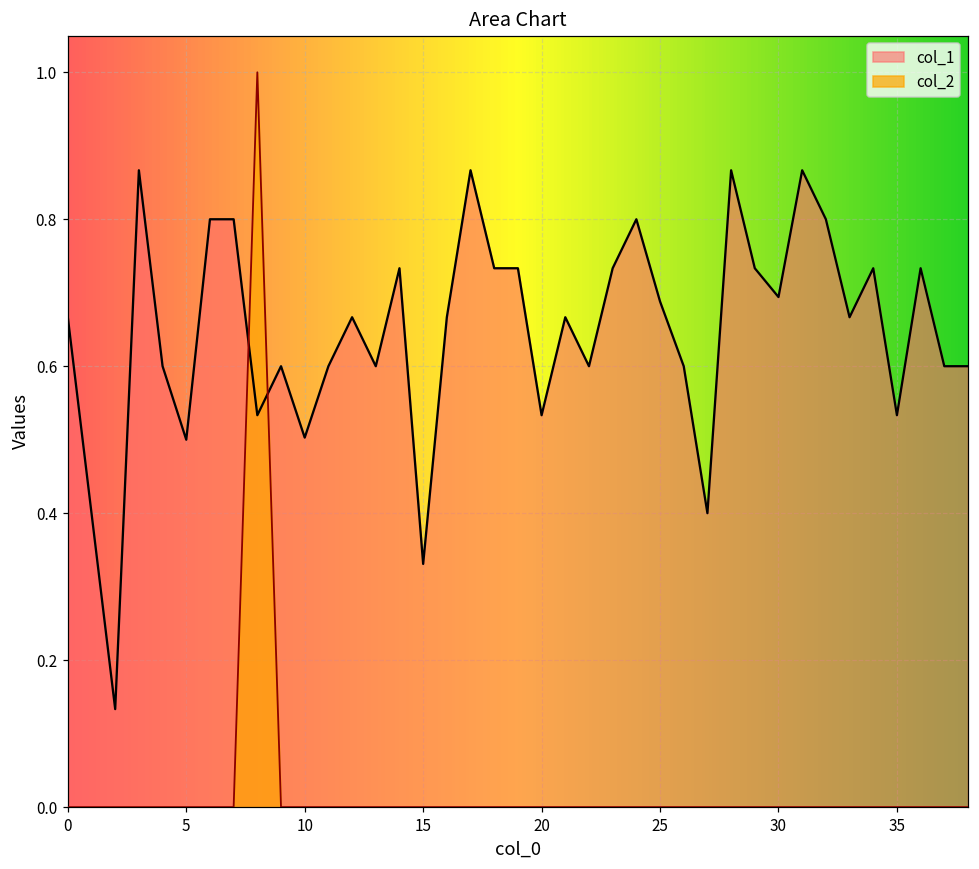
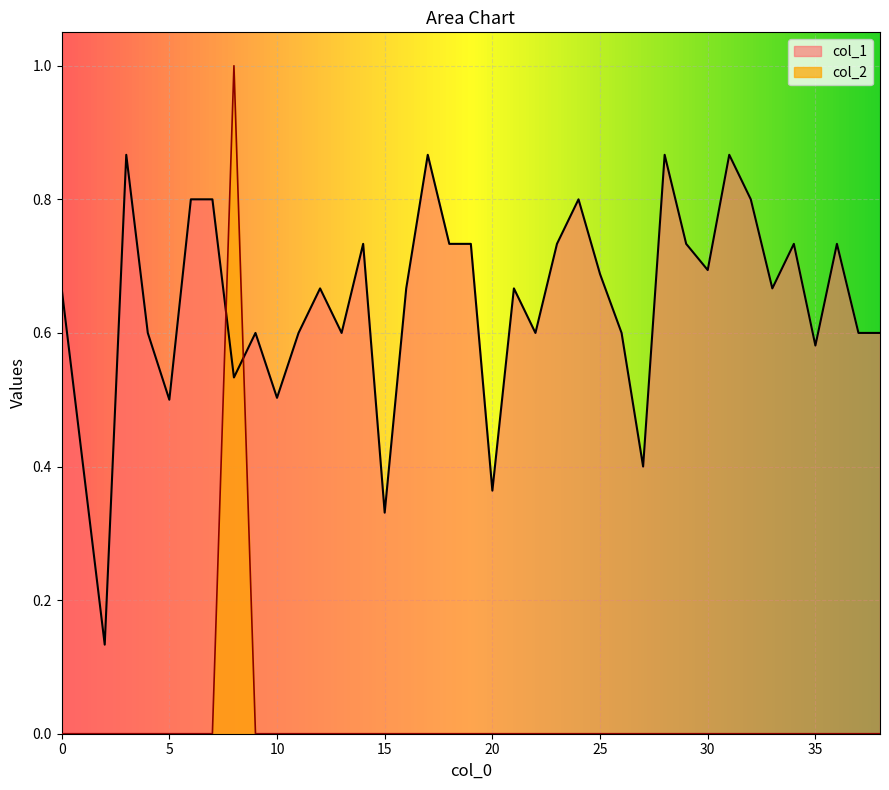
  {
    "col_1": {
      "0": 0.67,
      "5": 0.50,
      "10": 0.50,
      "15": 0.33,
-     "20": 0.53,
+     "20": 0.36,
      "25": 0.69,
      "30": 0.69,
-     "35": 0.53
+     "35": 0.58
    },
    "col_2": {
      "0": 0.00,
      "5": 0.00,
      "10": 0.00,
      "15": 0.00,
      "20": 0.00,
      "25": 0.00,
      "30": 0.00,
      "35": 0.00
    }
  }
